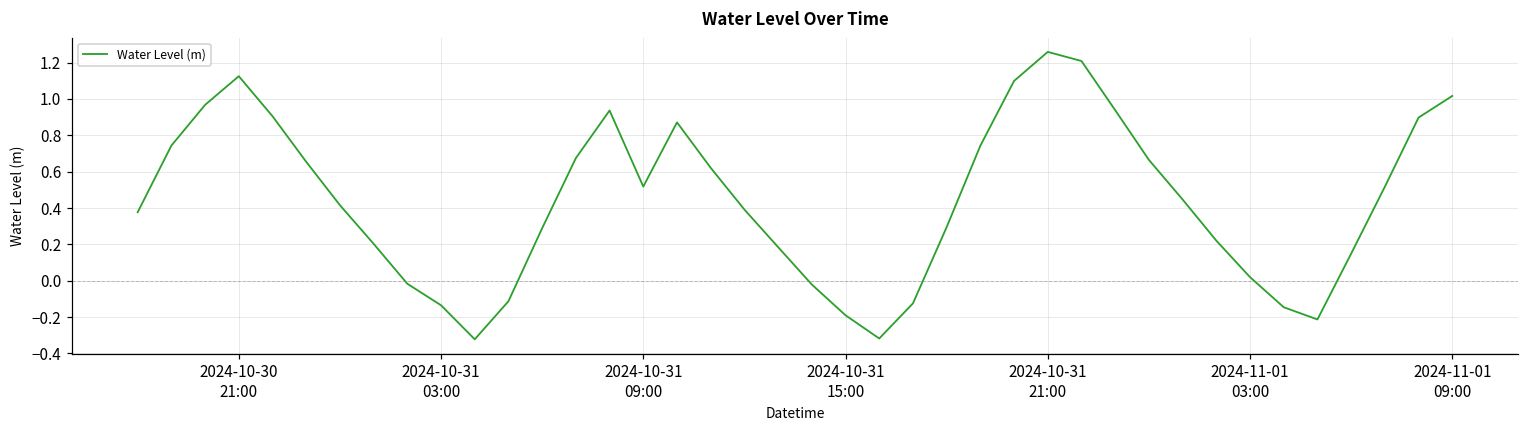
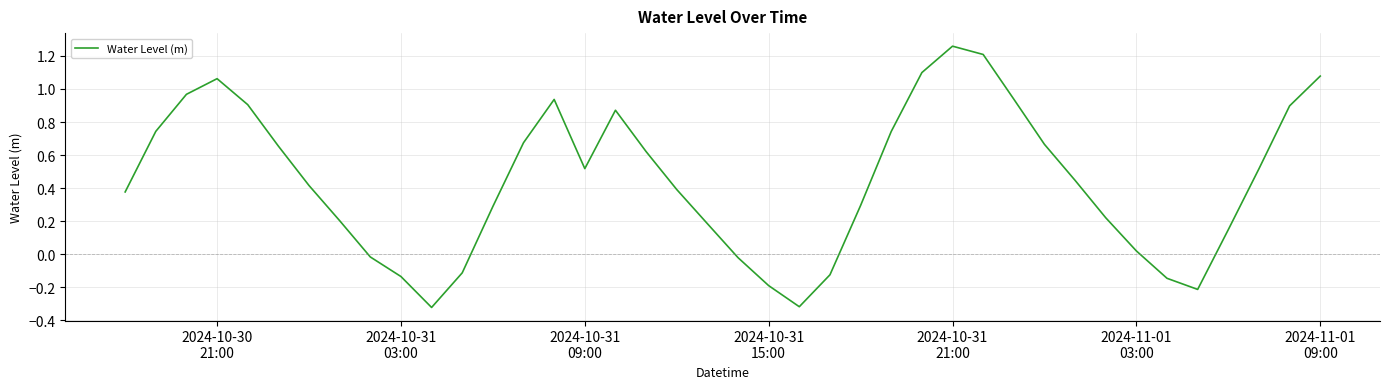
  {
-   "2024-10-30 21:00": 1.13,
+   "2024-10-30 21:00": 1.06,
    "2024-10-31 03:00": -0.14,
    "2024-10-31 09:00": 0.52,
    "2024-10-31 15:00": -0.19,
    "2024-10-31 21:00": 1.26,
    "2024-11-01 03:00": 0.02,
-   "2024-11-01 09:00": 1.02
+   "2024-11-01 09:00": 1.08
  }
